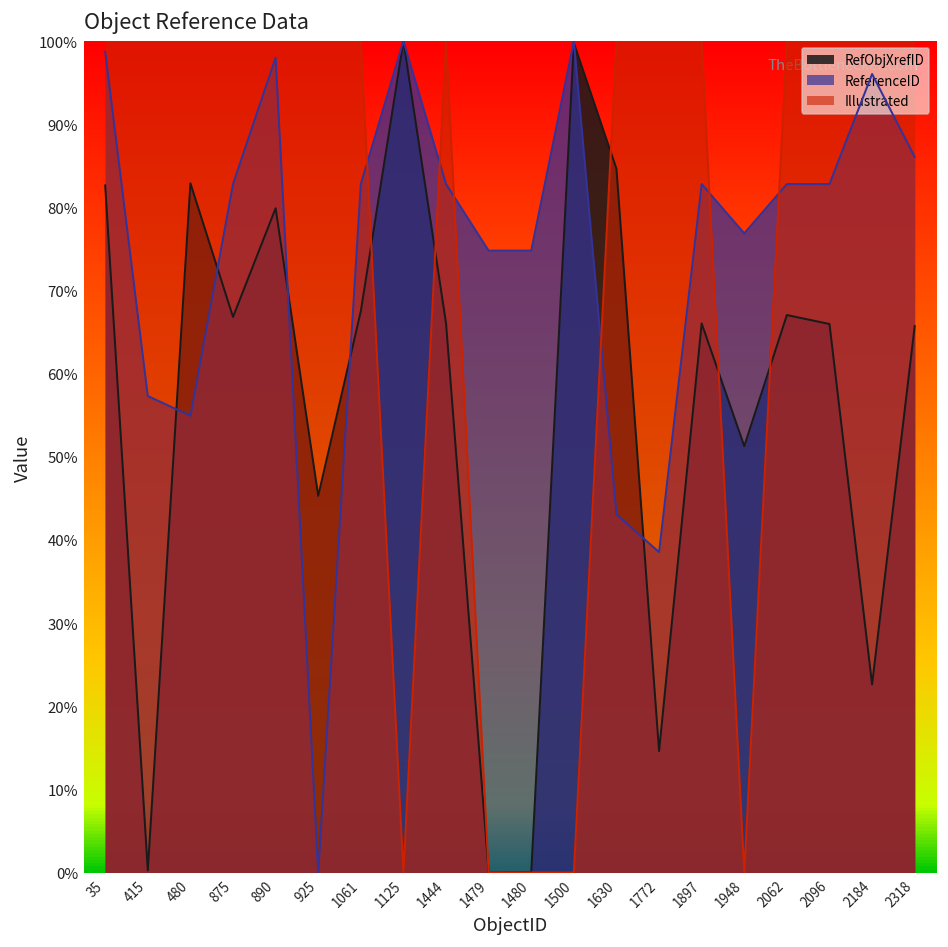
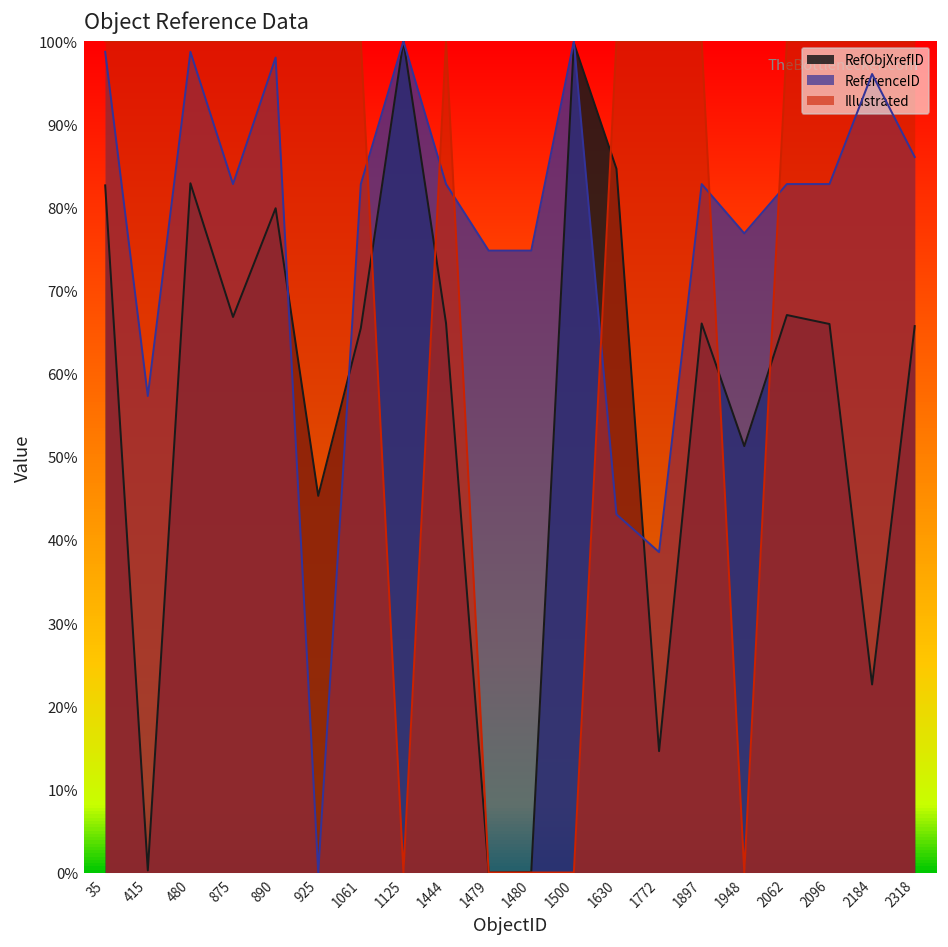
  {
    "RefObjXrefID": {
      "35": "83%",
      "415": "0%",
      "480": "83%",
      "875": "67%",
      "890": "80%",
      "925": "45%",
-     "1061": "68%",
+     "1061": "65%",
      "1444": "66%",
      "1630": "85%",
      "1772": "15%",
      "1897": "66%",
      "1948": "51%",
      "2062": "67%",
      "2096": "66%",
      "2184": "23%",
      "2318": "66%"
    },
    "ReferenceID": {
      "35": "99%",
      "415": "57%",
-     "480": "55%",
+     "480": "99%",
      "875": "83%",
      "890": "98%",
      "925": "0%",
      "1061": "83%",
      "1444": "83%",
      "1479": "75%",
      "1480": "75%",
      "1630": "43%",
      "1772": "39%",
      "1897": "83%",
      "1948": "77%",
      "2062": "83%",
      "2096": "83%",
      "2318": "86%"
    },
    "Illustrated": {
      "35": "100%",
      "415": "100%",
      "480": "100%",
      "875": "100%",
      "890": "100%",
      "925": "100%",
      "1061": "100%",
      "1125": "0%",
      "1444": "100%",
      "1500": "0%",
      "1630": "100%",
      "1772": "100%",
      "1897": "100%",
      "1948": "0%",
      "2062": "100%",
      "2096": "100%",
      "2184": "100%",
      "2318": "100%"
    }
  }
